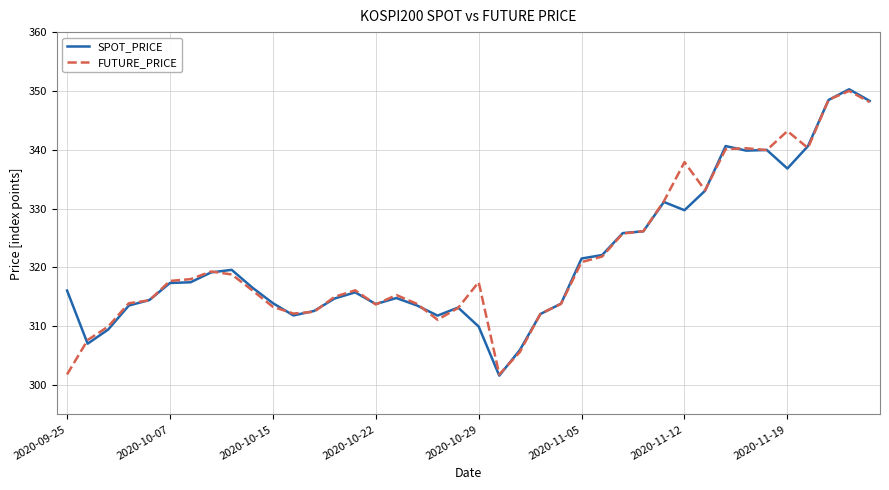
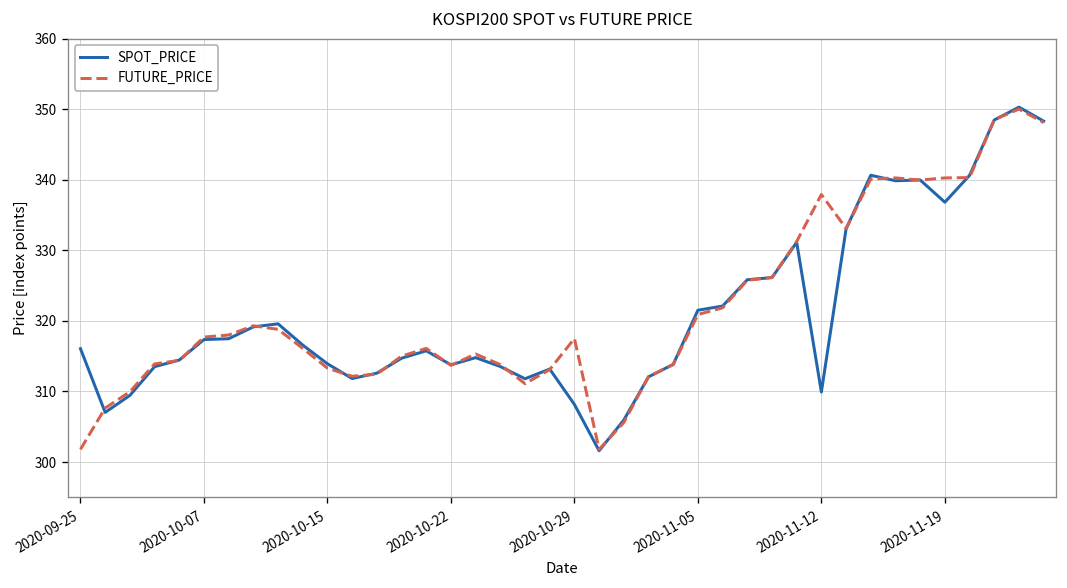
  {
    "SPOT_PRICE": {
      "2020-09-25": 316,
      "2020-10-15": 314,
-     "2020-10-29": 310,
+     "2020-10-29": 308,
      "2020-11-05": 322,
-     "2020-11-12": 330,
+     "2020-11-12": 310,
      "2020-11-19": 337
    },
    "FUTURE_PRICE": {
      "2020-09-25": 302,
      "2020-10-15": 313,
      "2020-10-29": 318,
      "2020-11-05": 321,
      "2020-11-12": 338,
-     "2020-11-19": 343
+     "2020-11-19": 340
    }
  }
